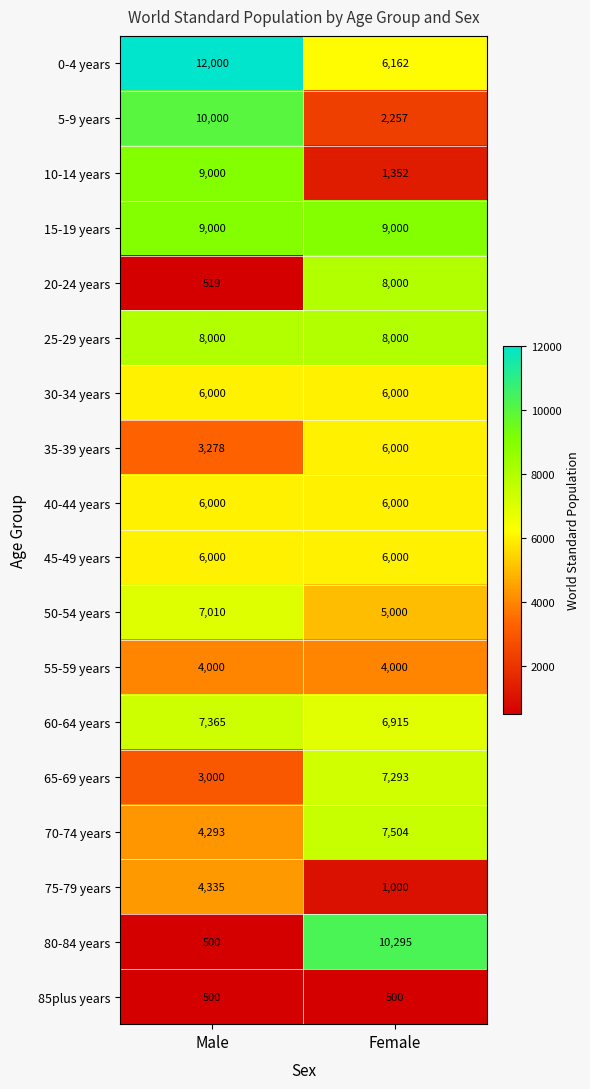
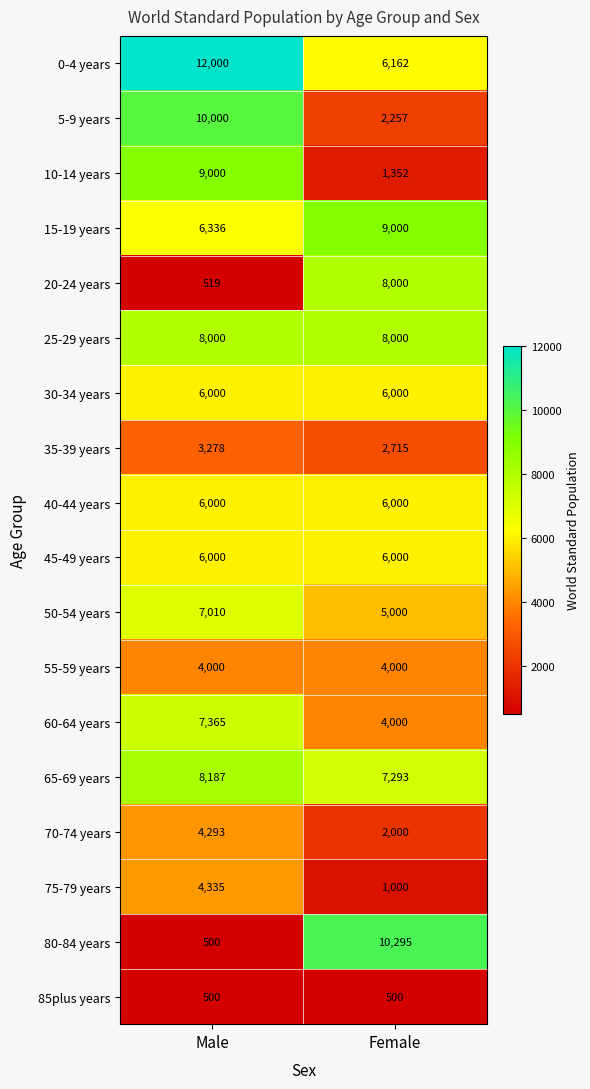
  {
    "0-4 years": {
      "Male": "12,000",
      "Female": "6,162"
    },
    "5-9 years": {
      "Male": "10,000",
      "Female": "2,257"
    },
    "10-14 years": {
      "Male": "9,000",
      "Female": "1,352"
    },
    "15-19 years": {
-     "Male": "9,000",
+     "Male": "6,336",
      "Female": "9,000"
    },
    "20-24 years": {
      "Male": "519",
      "Female": "8,000"
    },
    "25-29 years": {
      "Male": "8,000",
      "Female": "8,000"
    },
    "30-34 years": {
      "Male": "6,000",
      "Female": "6,000"
    },
    "35-39 years": {
      "Male": "3,278",
-     "Female": "6,000"
+     "Female": "2,715"
    },
    "40-44 years": {
      "Male": "6,000",
      "Female": "6,000"
    },
    "45-49 years": {
      "Male": "6,000",
      "Female": "6,000"
    },
    "50-54 years": {
      "Male": "7,010",
      "Female": "5,000"
    },
    "55-59 years": {
      "Male": "4,000",
      "Female": "4,000"
    },
    "60-64 years": {
      "Male": "7,365",
-     "Female": "6,915"
+     "Female": "4,000"
    },
    "65-69 years": {
-     "Male": "3,000",
+     "Male": "8,187",
      "Female": "7,293"
    },
    "70-74 years": {
      "Male": "4,293",
-     "Female": "7,504"
+     "Female": "2,000"
    },
    "75-79 years": {
      "Male": "4,335",
      "Female": "1,000"
    },
    "80-84 years": {
      "Male": "500",
      "Female": "10,295"
    },
    "85plus years": {
      "Male": "500",
      "Female": "500"
    }
  }
